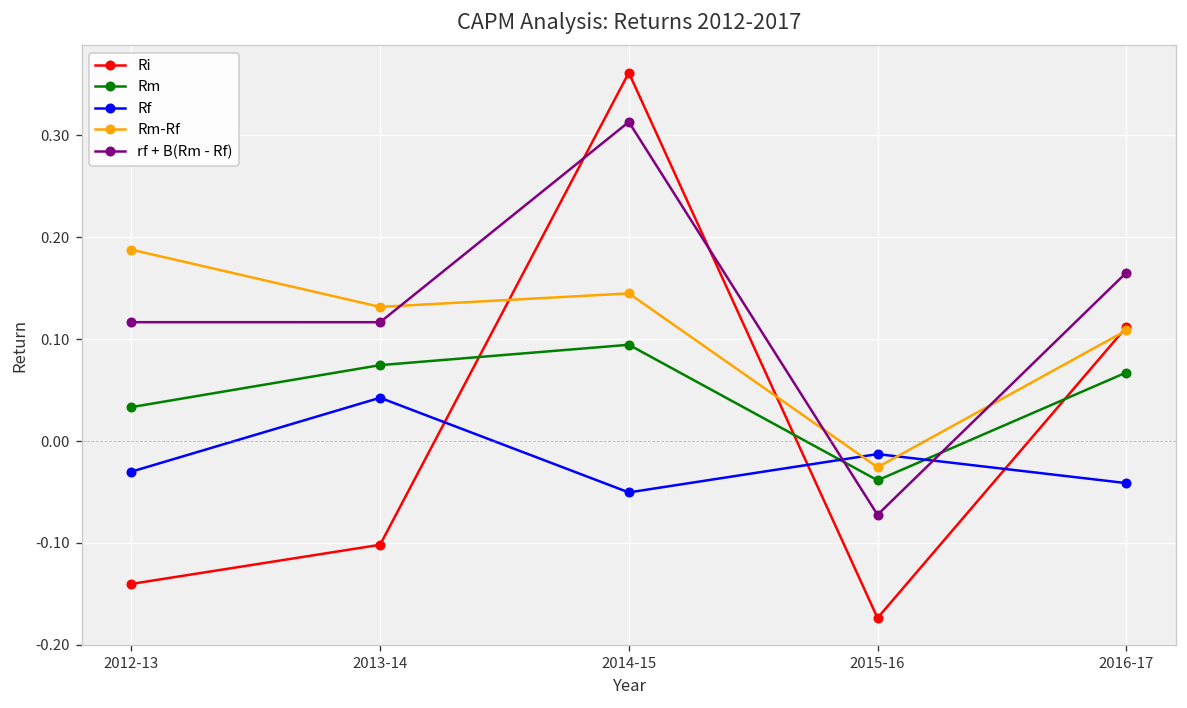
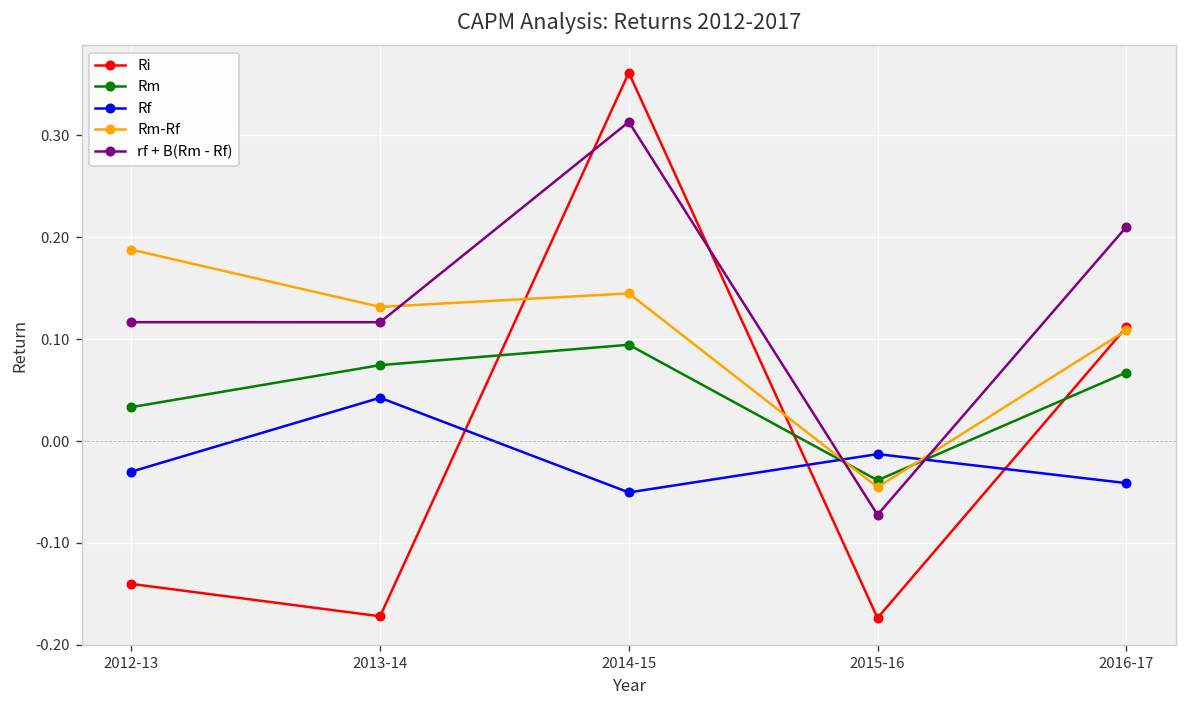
  {
    "Ri": {
      "2012-13": -0.14,
-     "2013-14": -0.10,
+     "2013-14": -0.17,
      "2014-15": 0.36,
      "2015-16": -0.17,
      "2016-17": 0.11
    },
    "Rm": {
      "2012-13": 0.03,
      "2013-14": 0.07,
      "2014-15": 0.09,
      "2015-16": -0.04,
      "2016-17": 0.07
    },
    "Rf": {
      "2012-13": -0.03,
      "2013-14": 0.04,
      "2014-15": -0.05,
      "2015-16": -0.01,
      "2016-17": -0.04
    },
    "Rm-Rf": {
      "2012-13": 0.19,
      "2013-14": 0.13,
      "2014-15": 0.14,
-     "2015-16": -0.03,
+     "2015-16": -0.05,
      "2016-17": 0.11
    },
    "rf + B(Rm - Rf)": {
      "2012-13": 0.12,
      "2013-14": 0.12,
      "2014-15": 0.31,
      "2015-16": -0.07,
-     "2016-17": 0.17
+     "2016-17": 0.21
    }
  }
